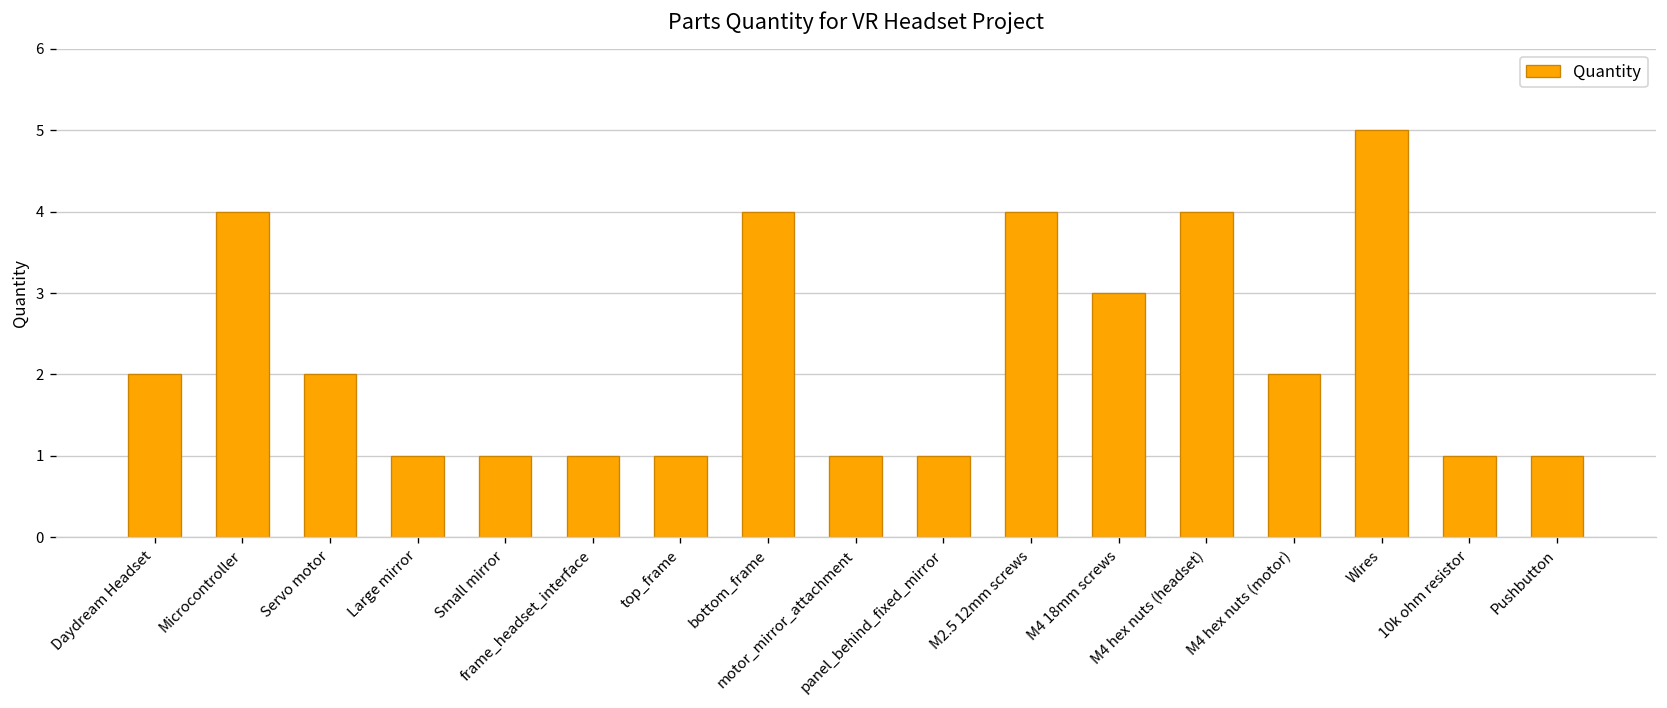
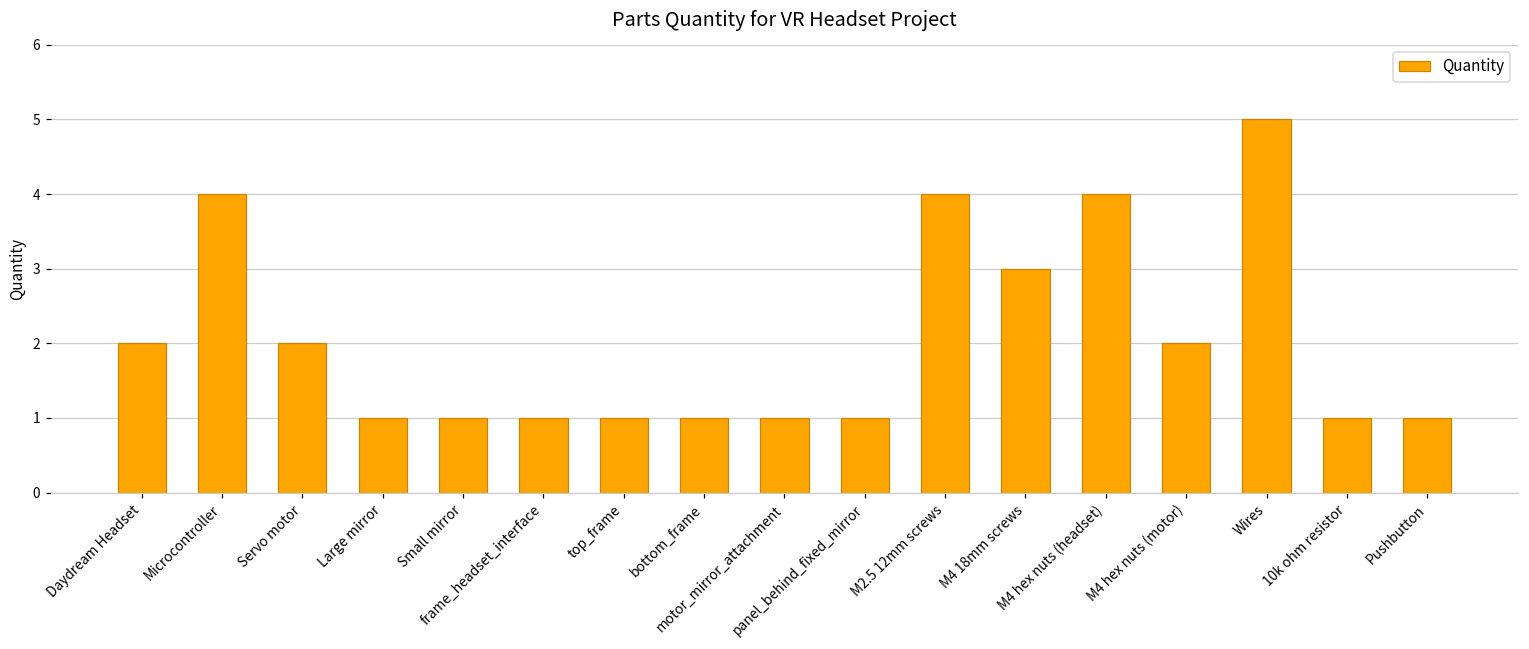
  {
    "Daydream Headset": 2,
    "Microcontroller": 4,
    "Servo motor": 2,
    "Large mirror": 1,
    "Small mirror": 1,
    "frame_headset_interface": 1,
    "top_frame": 1,
-   "bottom_frame": 4,
+   "bottom_frame": 1,
    "motor_mirror_attachment": 1,
    "panel_behind_fixed_mirror": 1,
    "M2.5 12mm screws": 4,
    "M4 18mm screws": 3,
    "M4 hex nuts (headset)": 4,
    "M4 hex nuts (motor)": 2,
    "Wires": 5,
    "10k ohm resistor": 1,
    "Pushbutton": 1
  }
